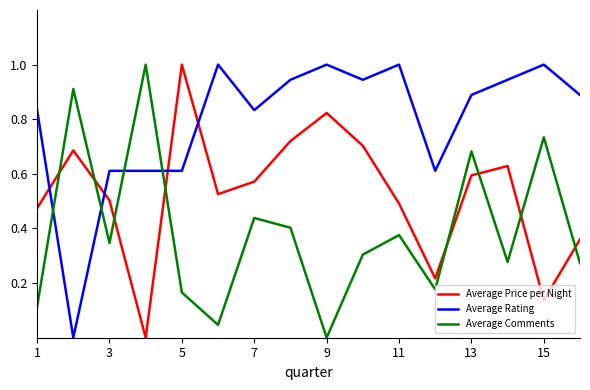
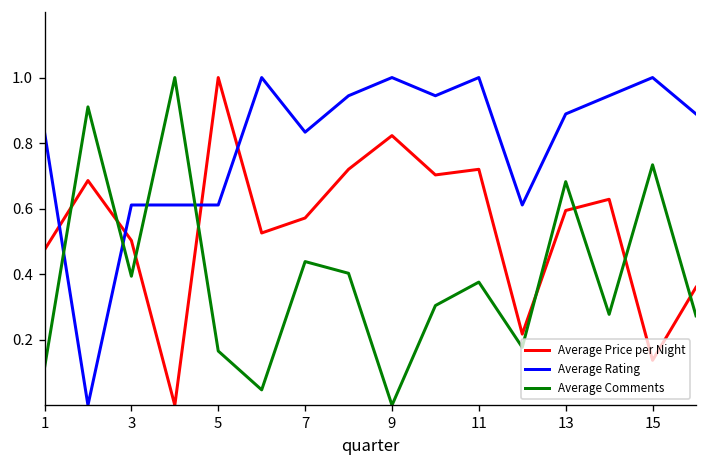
  {
    "Average Price per Night": {
      "1": 0.47,
      "3": 0.50,
      "5": 1.00,
      "7": 0.57,
      "9": 0.82,
-     "11": 0.49,
+     "11": 0.72,
      "13": 0.59
    },
    "Average Rating": {
      "1": 0.83,
      "3": 0.61,
      "5": 0.61,
      "7": 0.83,
      "9": 1.00,
      "11": 1.00,
      "13": 0.89,
      "15": 1.00
    },
    "Average Comments": {
      "1": 0.11,
-     "3": 0.35,
+     "3": 0.39,
      "5": 0.17,
      "7": 0.44,
      "9": 0.00,
      "11": 0.38,
      "13": 0.68,
      "15": 0.73
    }
  }
